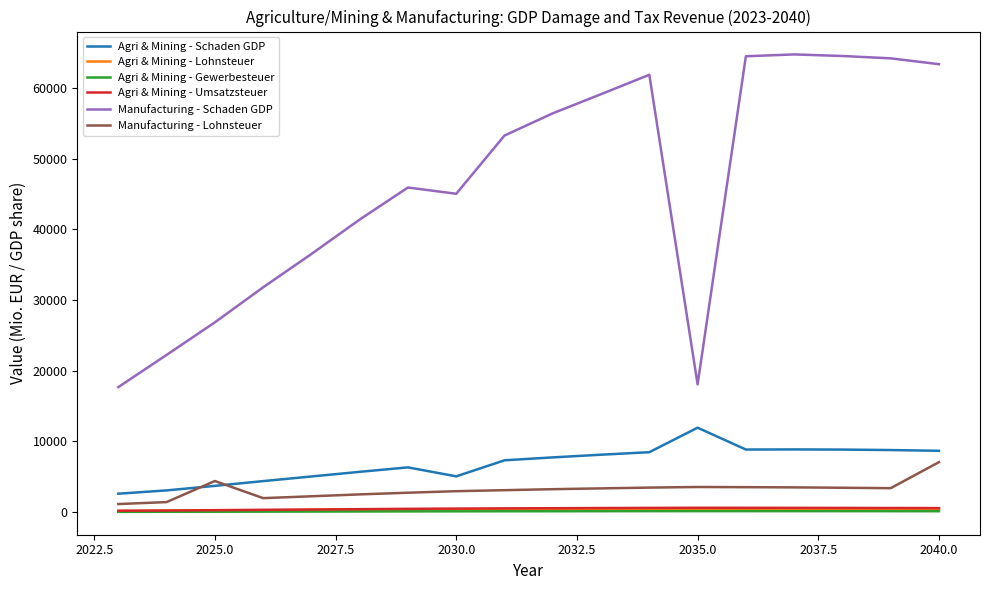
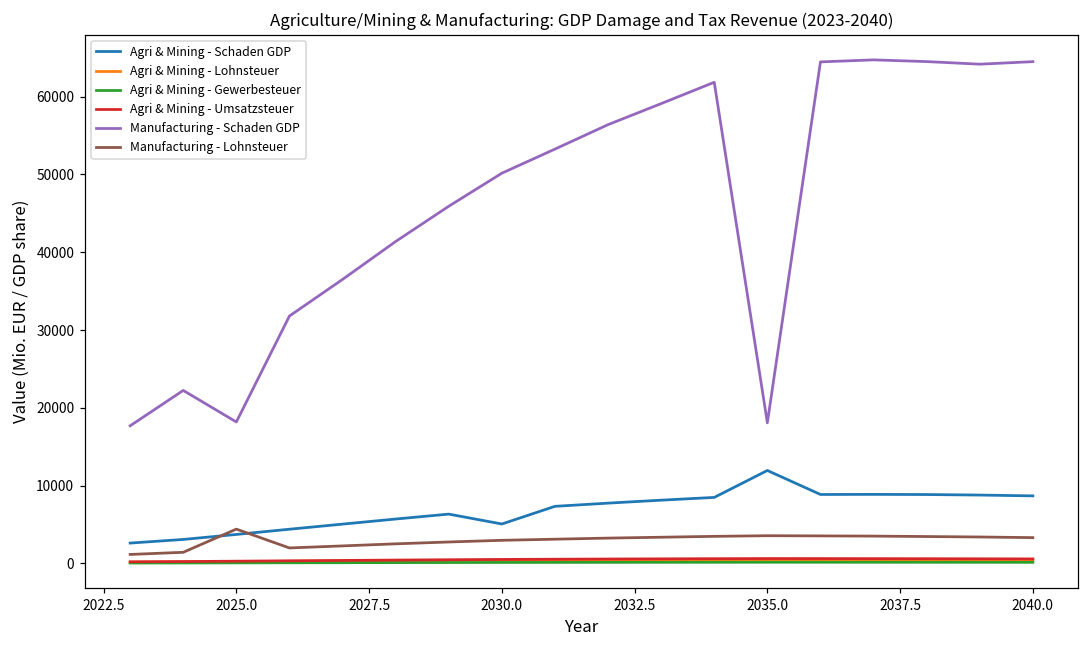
  {
    "Agri & Mining - Schaden GDP": {
      "2025.0": 4000,
      "2030.0": 5000,
      "2035.0": 12000,
      "2040.0": 9000
    },
    "Manufacturing - Schaden GDP": {
-     "2025.0": 27000,
-     "2030.0": 45000,
+     "2025.0": 18000,
+     "2030.0": 50000,
      "2035.0": 18000,
-     "2040.0": 63000
+     "2040.0": 64000
    },
    "Manufacturing - Lohnsteuer": {
      "2025.0": 4000,
      "2030.0": 3000,
      "2035.0": 4000,
-     "2040.0": 7000
+     "2040.0": 3000
    }
  }
